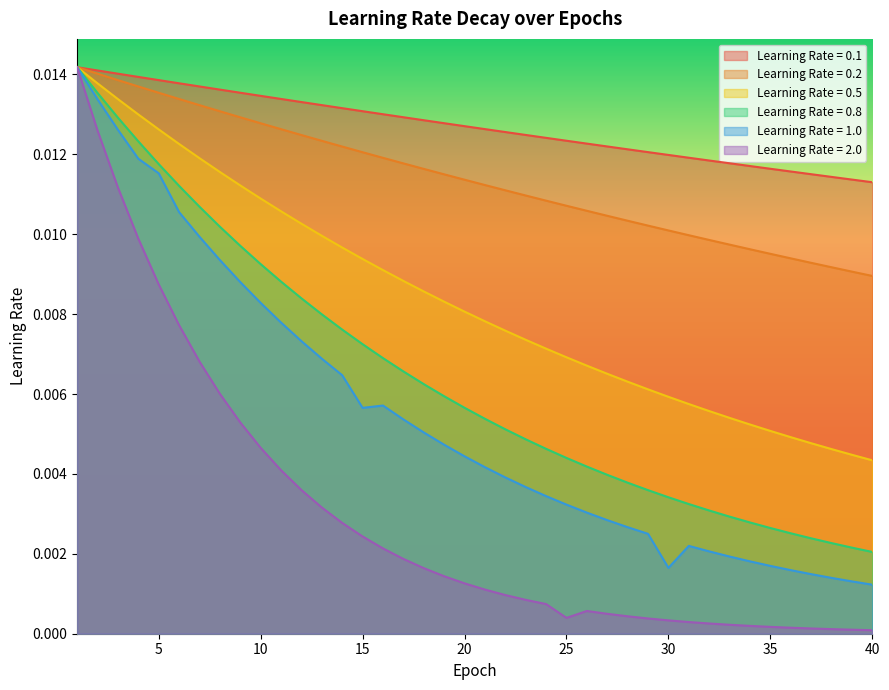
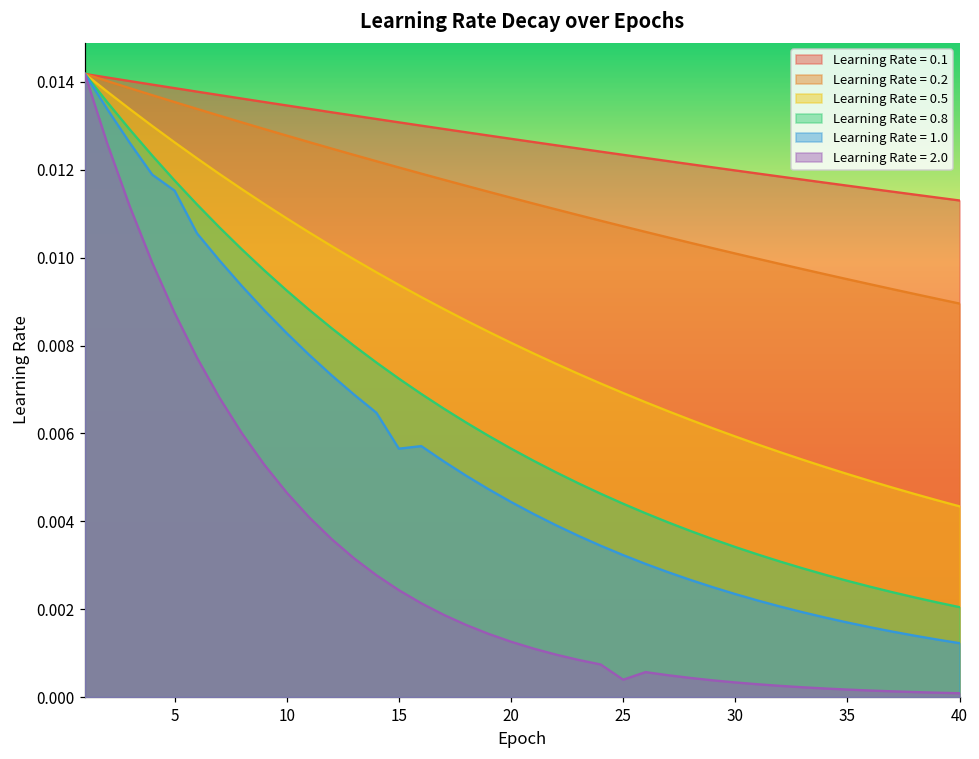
  {
    "Learning Rate = 0.8": {
      "5": 0.0118,
      "10": 0.0093,
      "15": 0.0072,
      "20": 0.0057,
      "25": 0.0044,
      "30": 0.0034,
      "35": 0.0026,
      "40": 0.0020
    },
    "Learning Rate = 1.0": {
      "5": 0.0115,
      "10": 0.0083,
      "15": 0.0057,
      "20": 0.0044,
      "25": 0.0032,
-     "30": 0.0016,
+     "30": 0.0023,
      "35": 0.0017,
      "40": 0.0012
    },
    "Learning Rate = 2.0": {
      "5": 0.0087,
      "10": 0.0047,
      "15": 0.0024,
      "20": 0.0013,
      "25": 0.0004,
      "30": 0.0003,
      "35": 0.0002,
      "40": 0.0001
    }
  }
